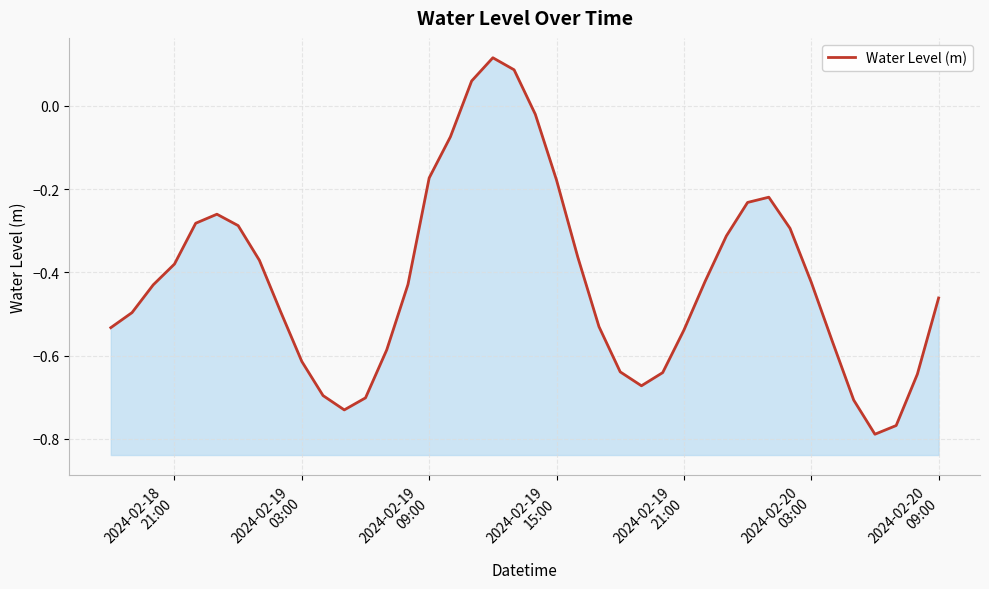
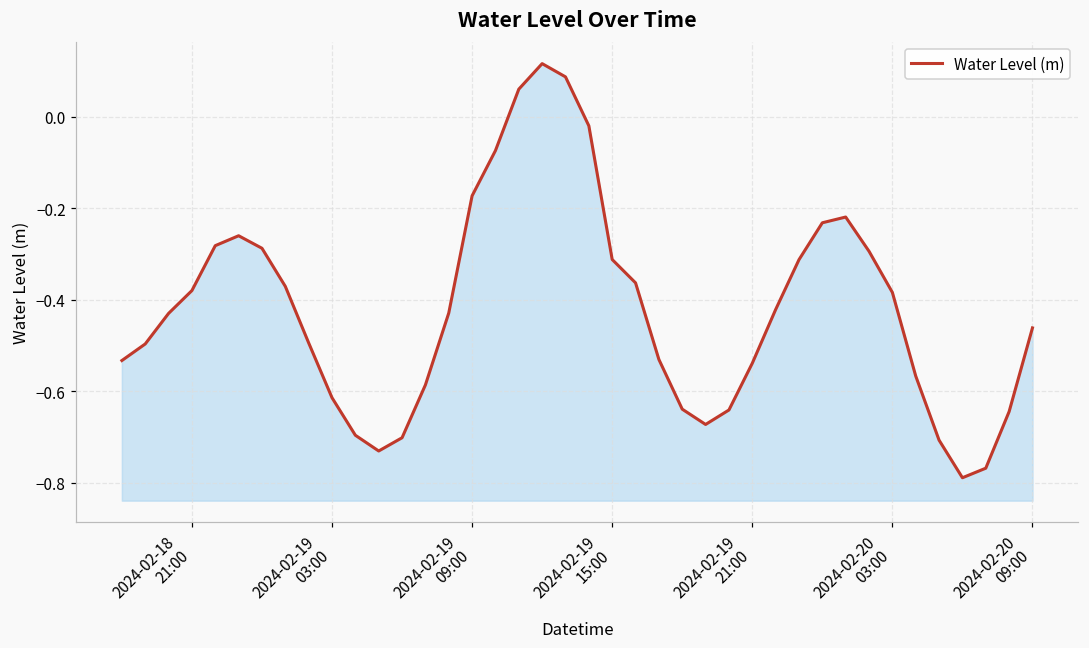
  {
    "2024-02-18 21:00": -0.38,
    "2024-02-19 03:00": -0.61,
    "2024-02-19 09:00": -0.17,
-   "2024-02-19 15:00": -0.18,
+   "2024-02-19 15:00": -0.31,
    "2024-02-19 21:00": -0.54,
-   "2024-02-20 03:00": -0.42,
+   "2024-02-20 03:00": -0.38,
    "2024-02-20 09:00": -0.46
  }
